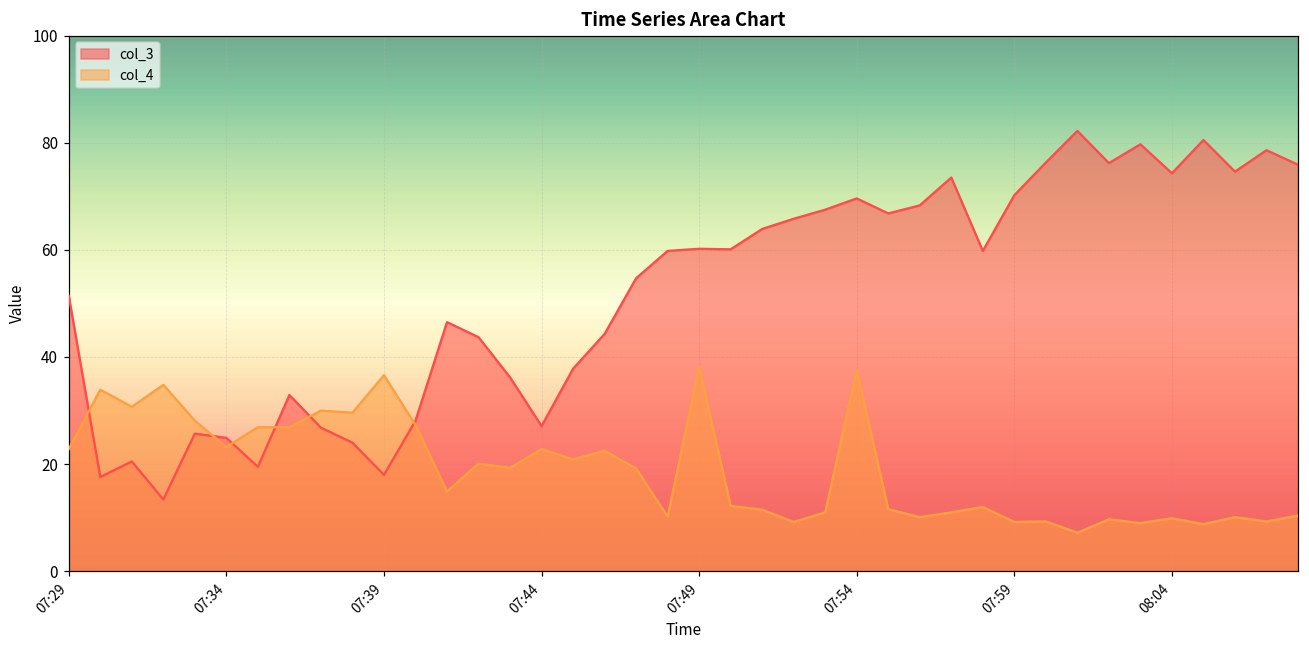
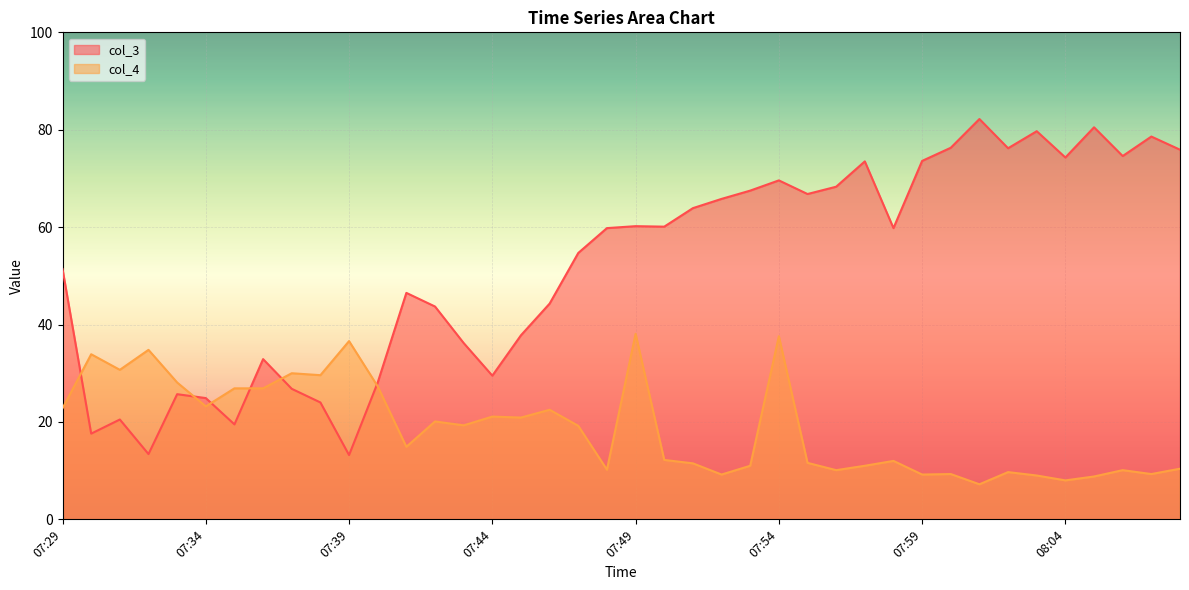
  {
    "col_3": {
      "07:29": 51,
      "07:34": 25,
-     "07:39": 18,
-     "07:44": 27,
+     "07:39": 13,
+     "07:44": 30,
      "07:49": 60,
      "07:54": 70,
-     "07:59": 70,
+     "07:59": 74,
      "08:04": 74
    },
    "col_4": {
      "07:29": 23,
      "07:34": 23,
      "07:39": 37,
-     "07:44": 23,
+     "07:44": 21,
      "07:49": 38,
      "07:54": 38,
      "07:59": 9,
-     "08:04": 10
+     "08:04": 8
    }
  }
